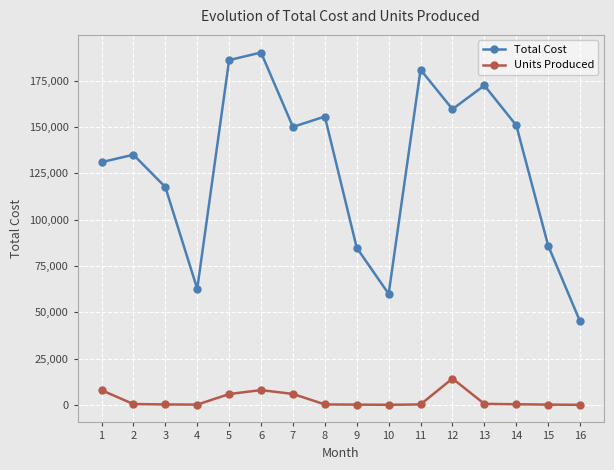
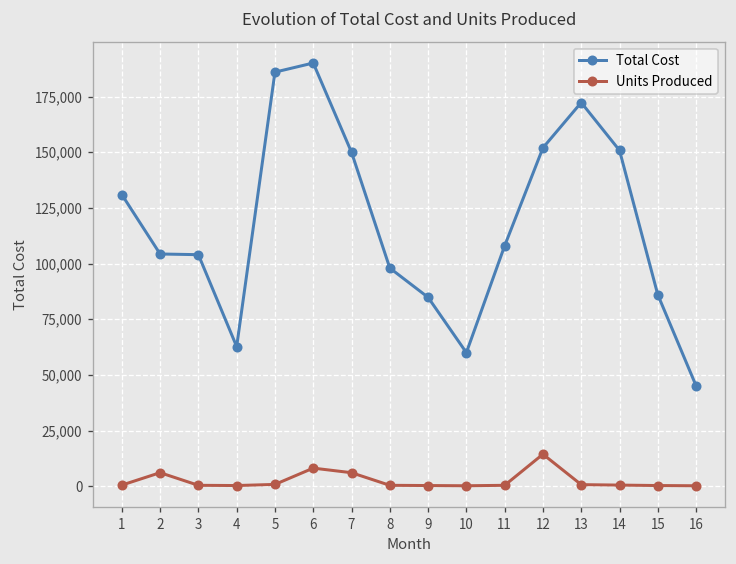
  {
    "Total Cost": {
      "1": "131,000",
-     "2": "135,000",
-     "3": "118,000",
+     "2": "104,000",
+     "3": "104,000",
      "4": "63,000",
      "5": "186,000",
      "6": "190,000",
      "7": "150,000",
-     "8": "156,000",
+     "8": "98,000",
      "9": "85,000",
      "10": "60,000",
-     "11": "181,000",
-     "12": "160,000",
+     "11": "108,000",
+     "12": "152,000",
      "13": "172,000",
      "14": "151,000",
      "15": "86,000",
      "16": "45,000"
    },
    "Units Produced": {
-     "1": "8,000",
-     "2": "1,000",
+     "1": "1,000",
+     "2": "6,000",
      "3": "0",
      "4": "0",
-     "5": "6,000",
+     "5": "1,000",
      "6": "8,000",
      "7": "6,000",
      "8": "0",
      "9": "0",
      "10": "0",
      "11": "0",
      "12": "14,000",
      "13": "1,000",
      "14": "1,000",
      "15": "0",
      "16": "0"
    }
  }
